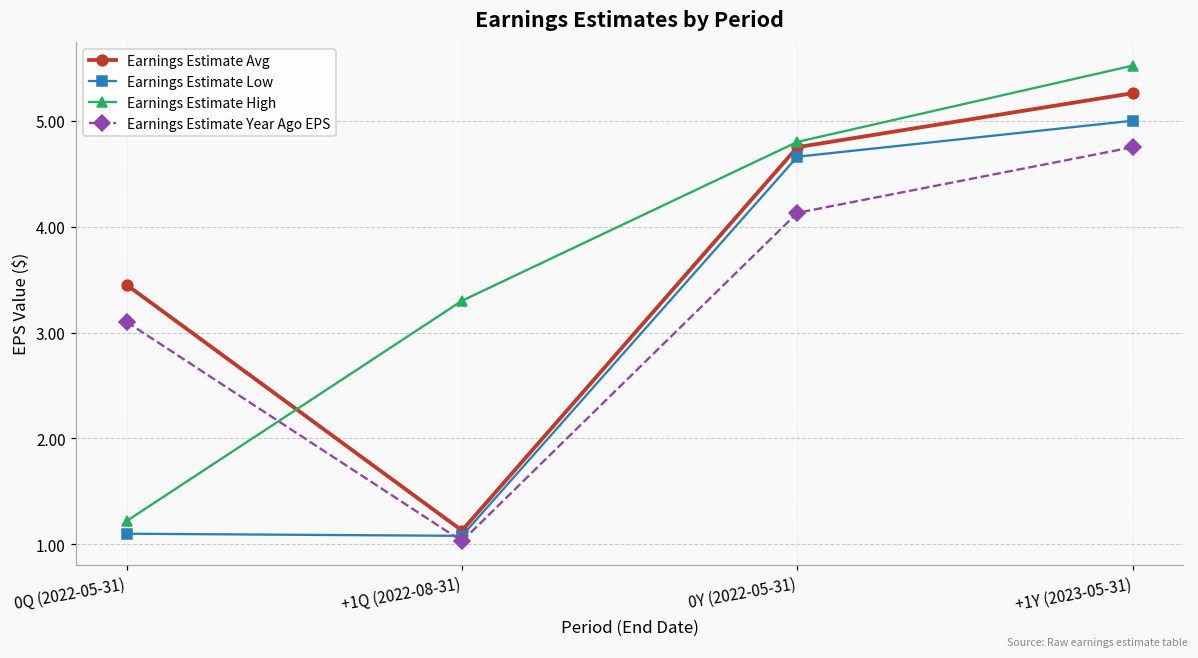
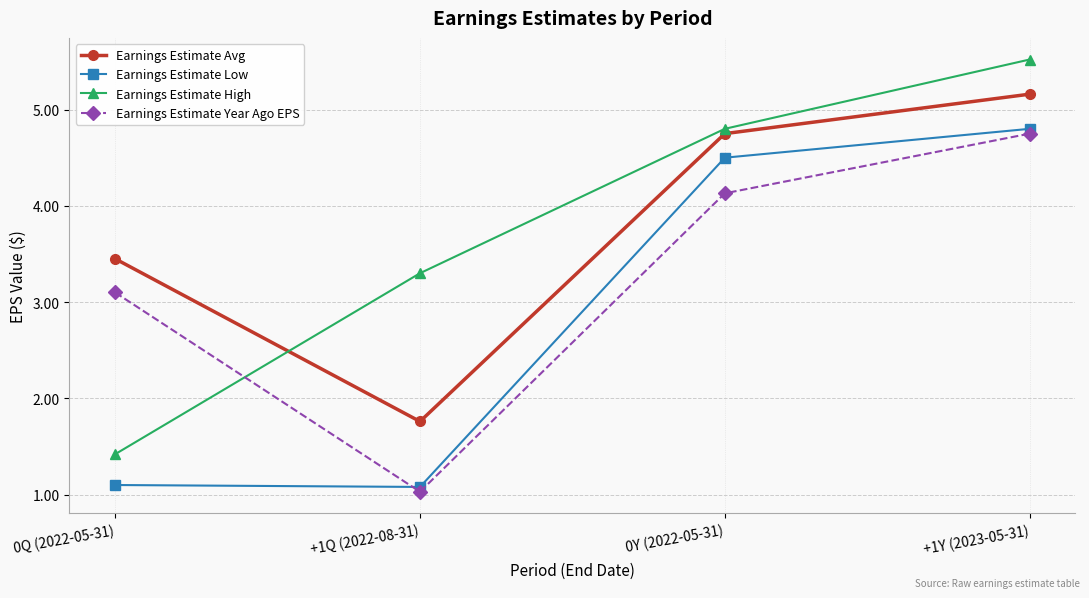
  {
    "Earnings Estimate Avg": {
      "0Q (2022-05-31)": 3.5,
-     "+1Q (2022-08-31)": 1.1,
+     "+1Q (2022-08-31)": 1.8,
      "0Y (2022-05-31)": 4.8,
-     "+1Y (2023-05-31)": 5.3
+     "+1Y (2023-05-31)": 5.2
    },
    "Earnings Estimate Low": {
      "0Q (2022-05-31)": 1.1,
      "+1Q (2022-08-31)": 1.1,
-     "0Y (2022-05-31)": 4.7,
-     "+1Y (2023-05-31)": 5.0
+     "0Y (2022-05-31)": 4.5,
+     "+1Y (2023-05-31)": 4.8
    },
    "Earnings Estimate High": {
-     "0Q (2022-05-31)": 1.2,
+     "0Q (2022-05-31)": 1.4,
      "+1Q (2022-08-31)": 3.3,
      "0Y (2022-05-31)": 4.8,
      "+1Y (2023-05-31)": 5.5
    },
    "Earnings Estimate Year Ago EPS": {
      "0Q (2022-05-31)": 3.1,
      "+1Q (2022-08-31)": 1.0,
      "0Y (2022-05-31)": 4.1,
      "+1Y (2023-05-31)": 4.8
    }
  }
